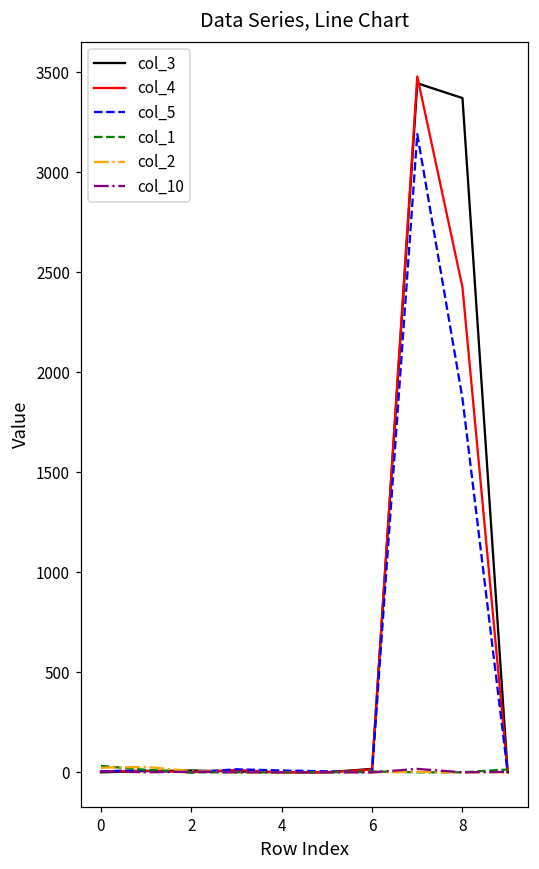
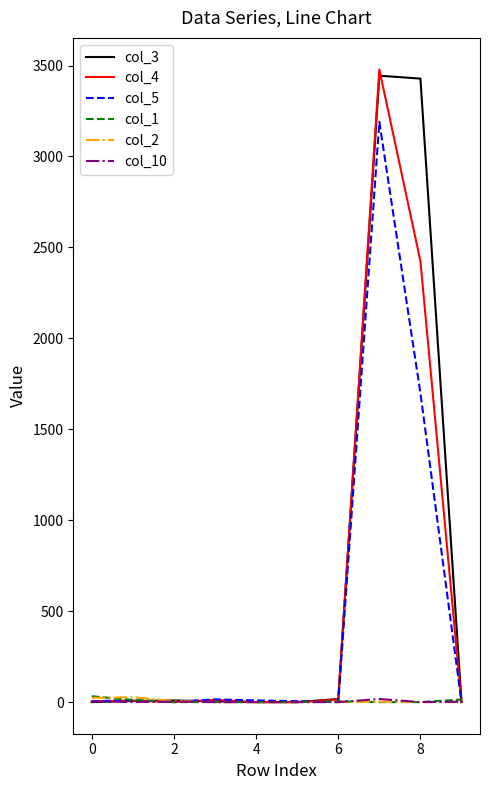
  {
    "col_3": {
-     "8": 3370
+     "8": 3430
    },
    "col_4": {
      "8": 2420
    },
    "col_5": {
-     "8": 1870
+     "8": 1700
    }
  }
